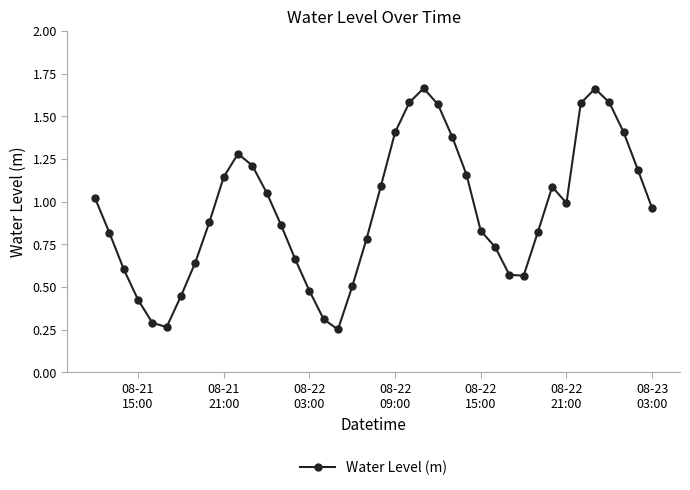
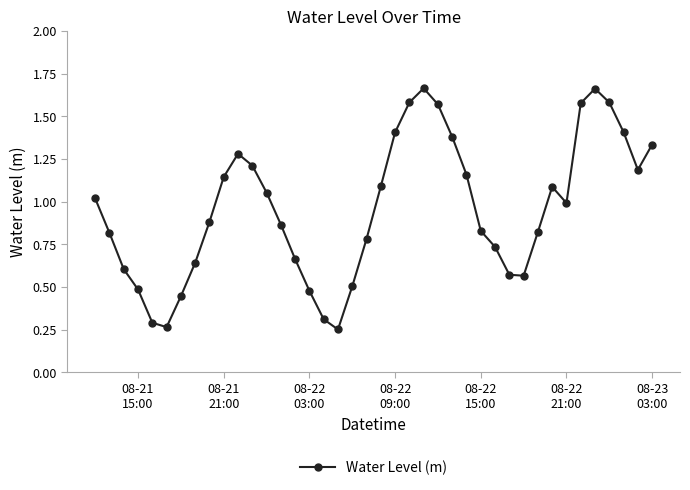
  {
-   "08-21 15:00": 0.43,
+   "08-21 15:00": 0.49,
    "08-21 21:00": 1.14,
    "08-22 03:00": 0.48,
    "08-22 09:00": 1.41,
    "08-22 15:00": 0.83,
    "08-22 21:00": 0.99,
-   "08-23 03:00": 0.96
+   "08-23 03:00": 1.33
  }
